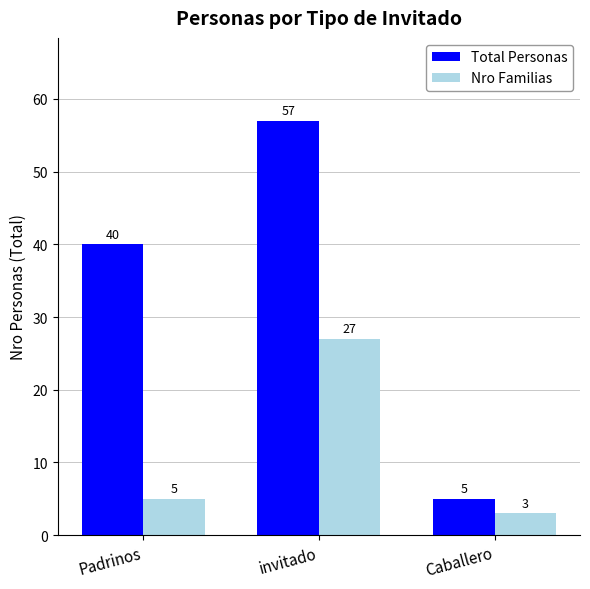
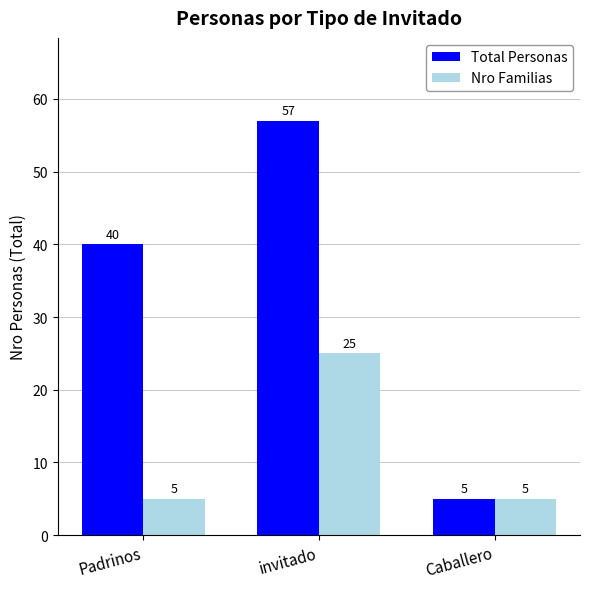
  {
    "Total Personas": {
      "Padrinos": 40,
      "invitado": 57,
      "Caballero": 5
    },
    "Nro Familias": {
      "Padrinos": 5,
-     "invitado": 27,
-     "Caballero": 3
+     "invitado": 25,
+     "Caballero": 5
    }
  }
